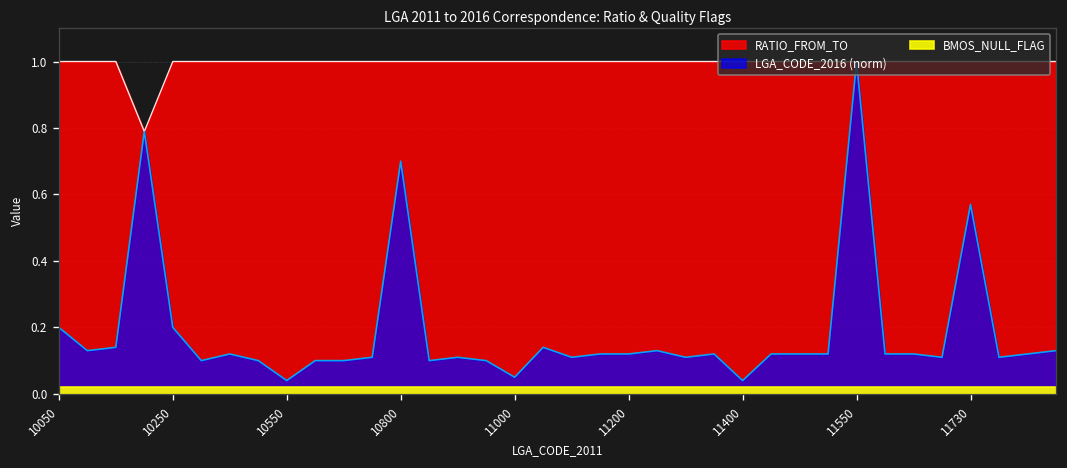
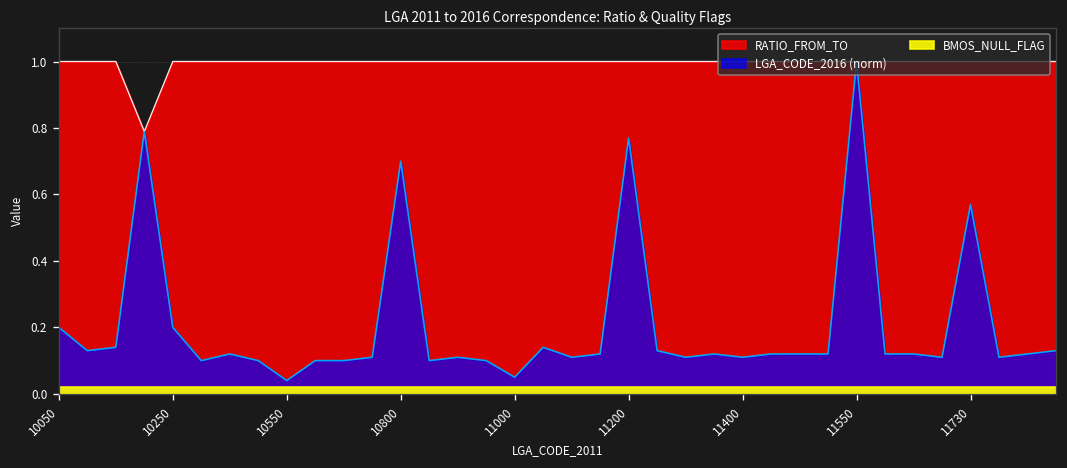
  {
    "RATIO_FROM_TO": {
      "10050": 1.00,
      "10250": 1.00,
      "10550": 1.00,
      "10800": 1.00,
      "11000": 1.00,
      "11200": 1.00
    },
    "LGA_CODE_2016 (norm)": {
      "10050": 0.20,
      "10250": 0.20,
      "10550": 0.04,
      "10800": 0.70,
      "11000": 0.05,
-     "11200": 0.12,
-     "11400": 0.04,
+     "11200": 0.77,
+     "11400": 0.11,
      "11730": 0.57
    },
    "BMOS_NULL_FLAG": {
      "10050": 0.02,
      "10250": 0.02,
      "10550": 0.02,
      "10800": 0.02,
      "11000": 0.02,
      "11200": 0.02,
      "11400": 0.02,
      "11550": 0.02,
      "11730": 0.02
    }
  }
